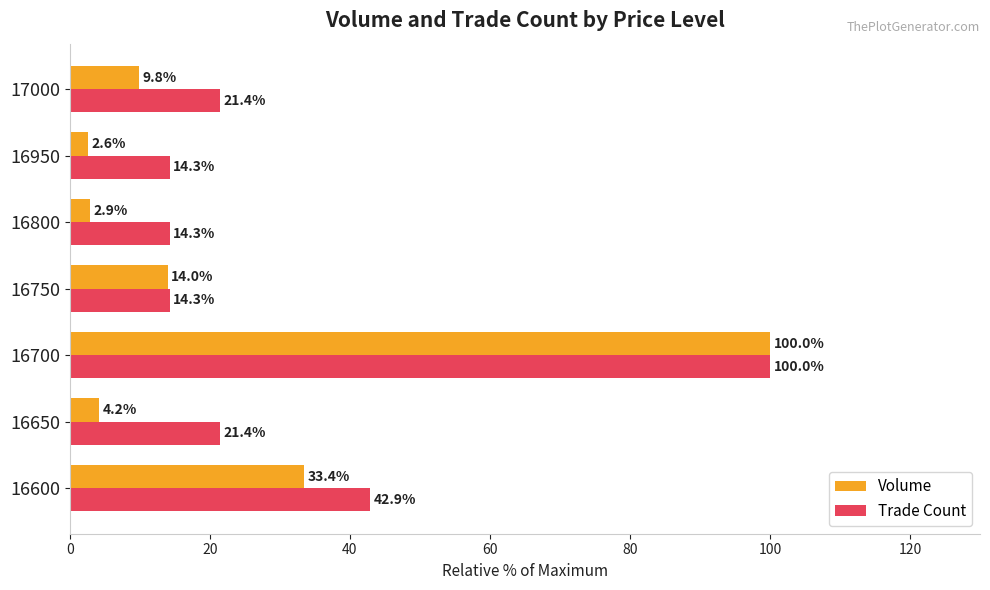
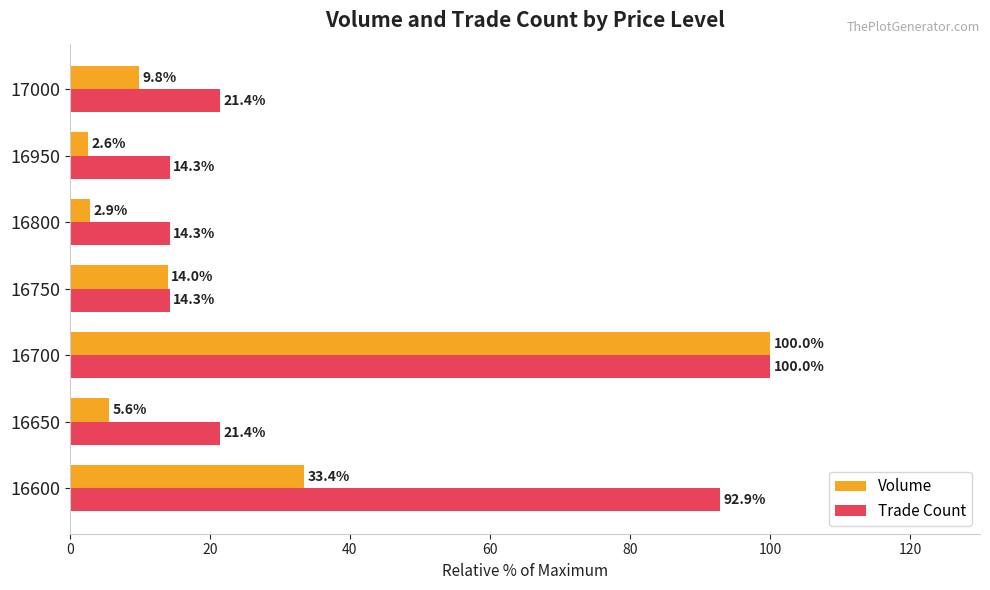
  {
    "Volume": {
      "17000": "9.8%",
      "16950": "2.6%",
      "16800": "2.9%",
      "16750": "14.0%",
      "16700": "100.0%",
-     "16650": "4.2%",
+     "16650": "5.6%",
      "16600": "33.4%"
    },
    "Trade Count": {
      "17000": "21.4%",
      "16950": "14.3%",
      "16800": "14.3%",
      "16750": "14.3%",
      "16700": "100.0%",
      "16650": "21.4%",
-     "16600": "42.9%"
+     "16600": "92.9%"
    }
  }
